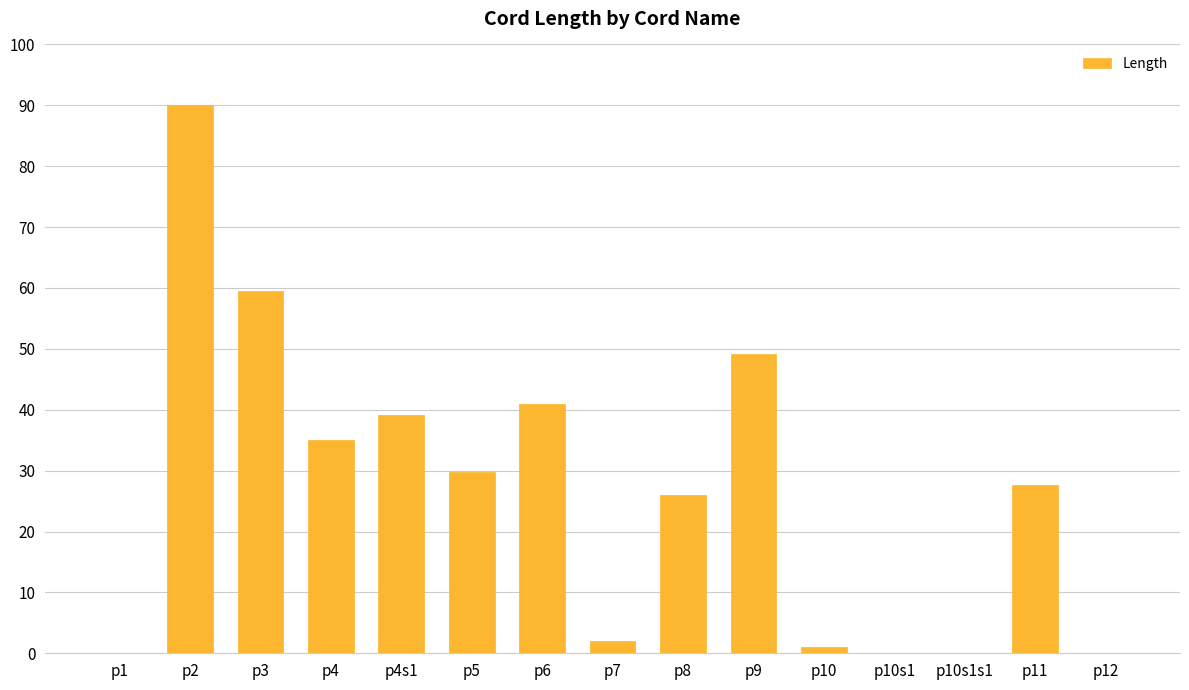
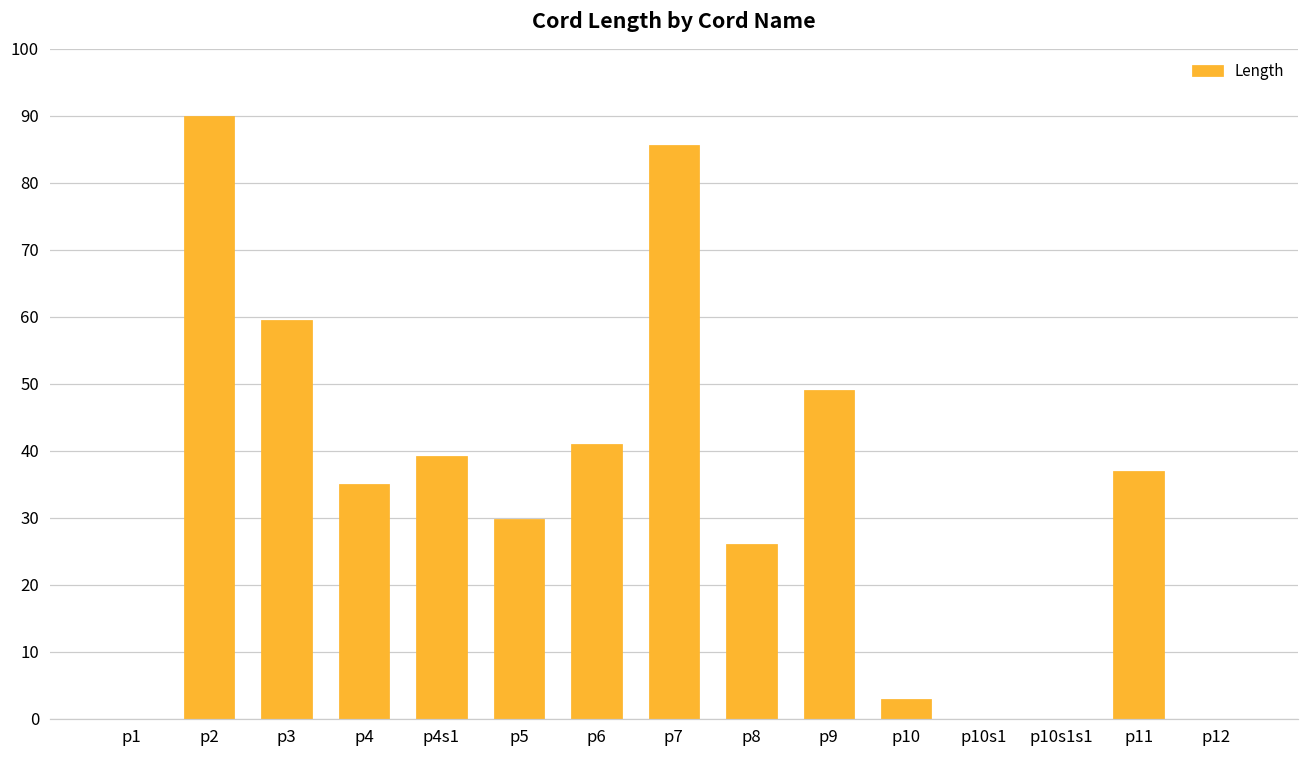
  {
    "p1": 0,
    "p2": 90,
    "p3": 60,
    "p4": 35,
    "p4s1": 39,
    "p5": 30,
    "p6": 41,
-   "p7": 2,
+   "p7": 86,
    "p8": 26,
    "p9": 49,
-   "p10": 1,
+   "p10": 3,
    "p10s1": 0,
    "p10s1s1": 0,
-   "p11": 28,
+   "p11": 37,
    "p12": 0
  }
